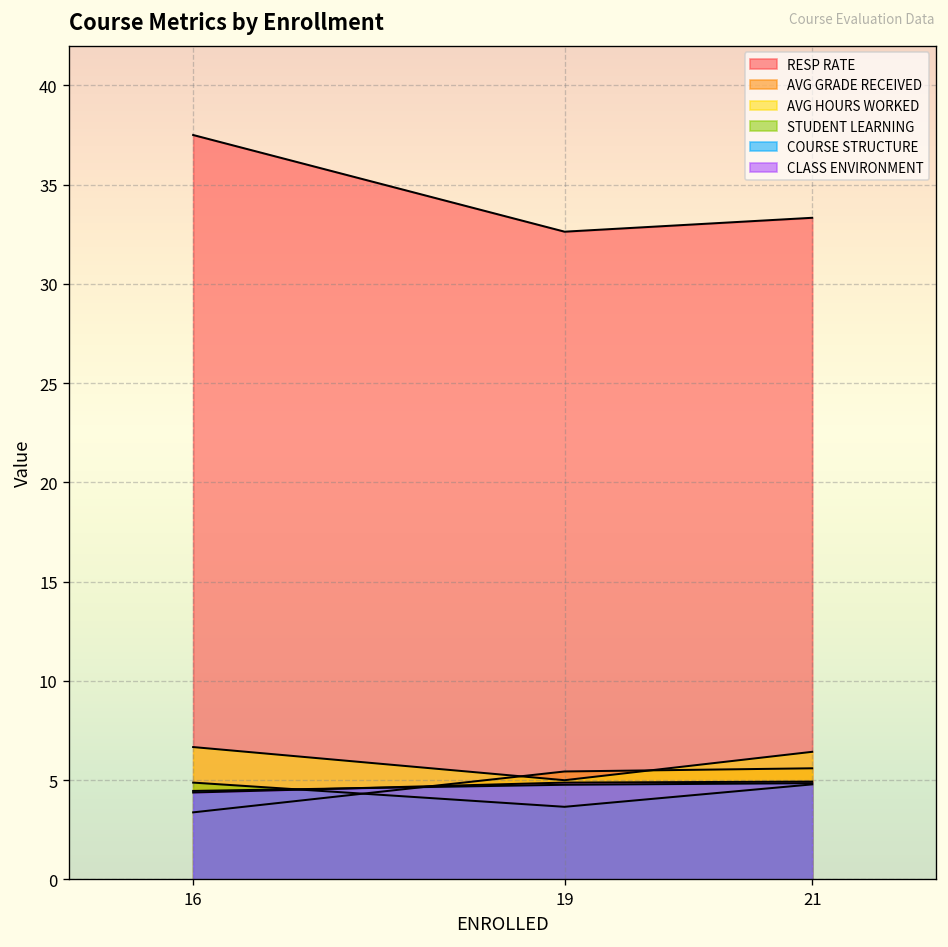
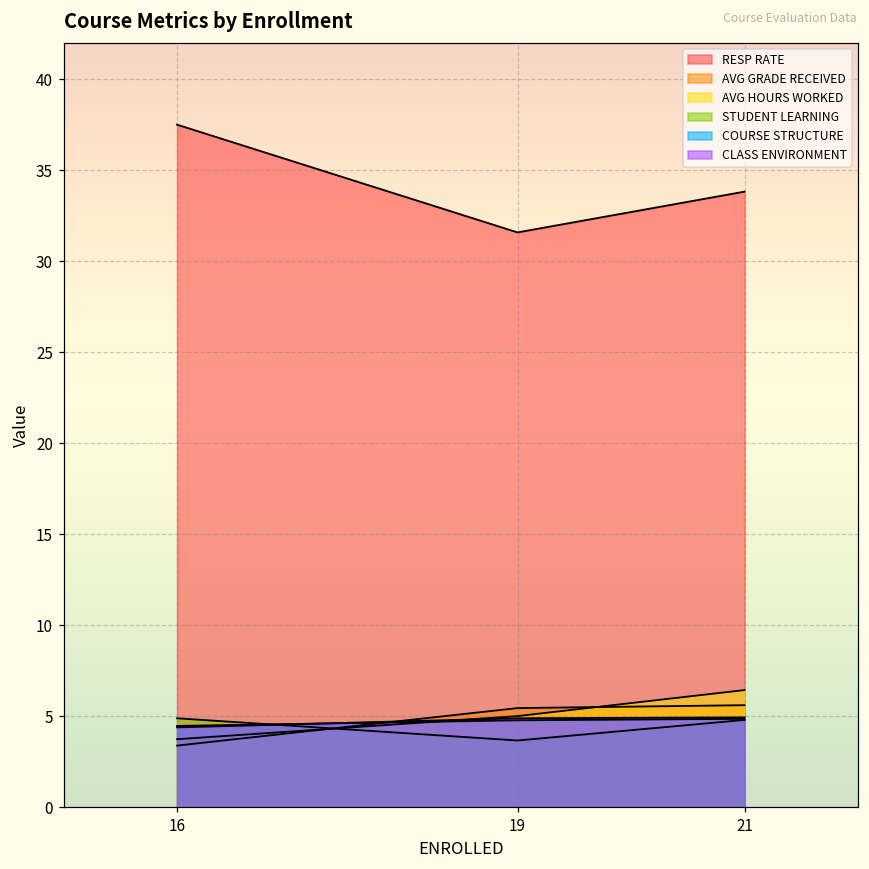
  {
    "RESP RATE": {
      "16": 37.5,
-     "19": 32.6,
-     "21": 33.3
+     "19": 31.6,
+     "21": 33.8
    },
    "AVG GRADE RECEIVED": {
      "16": 3.4,
      "19": 5.4,
      "21": 5.6
    },
    "AVG HOURS WORKED": {
-     "16": 6.7,
+     "16": 3.7,
      "21": 6.4
    },
    "STUDENT LEARNING": {
      "16": 4.9,
      "19": 3.7
    }
  }
